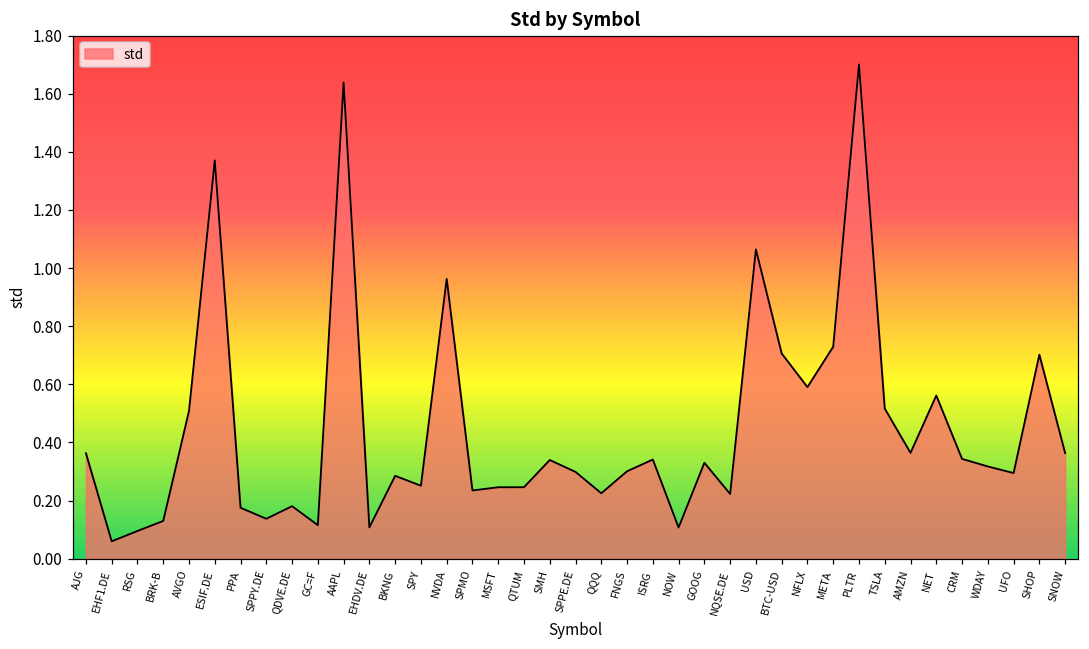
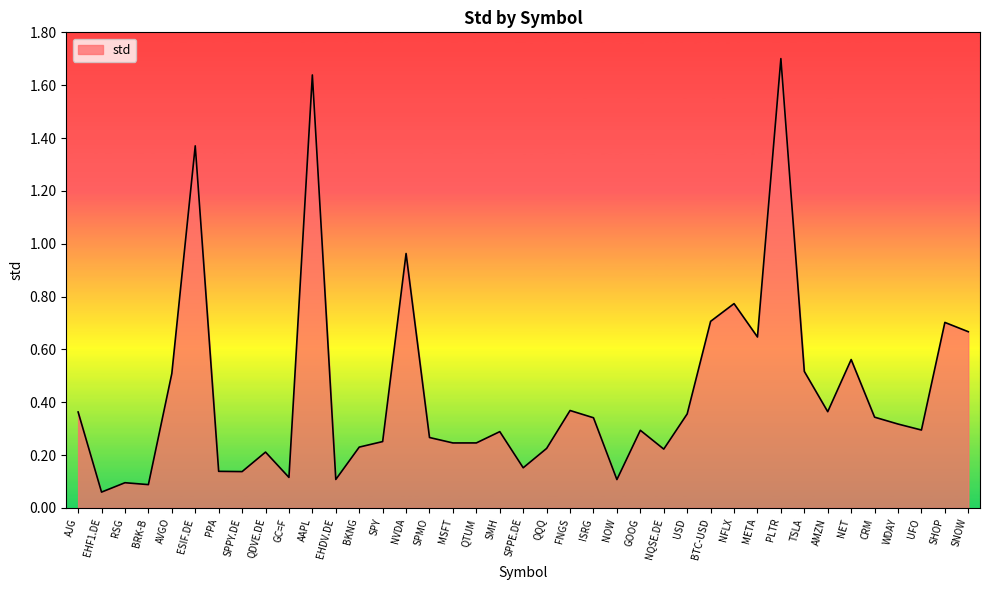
  {
    "AJG": 0.36,
    "EHF1.DE": 0.06,
    "RSG": 0.10,
-   "BRK-B": 0.13,
+   "BRK-B": 0.09,
    "AVGO": 0.51,
    "ESIF.DE": 1.37,
-   "PPA": 0.18,
+   "PPA": 0.14,
    "SPPY.DE": 0.14,
-   "QDVE.DE": 0.18,
+   "QDVE.DE": 0.21,
    "GC=F": 0.12,
    "AAPL": 1.64,
    "EHDV.DE": 0.11,
-   "BKNG": 0.29,
+   "BKNG": 0.23,
    "SPY": 0.25,
    "NVDA": 0.96,
-   "SPMO": 0.23,
+   "SPMO": 0.27,
    "MSFT": 0.25,
    "QTUM": 0.25,
-   "SMH": 0.34,
-   "SPPE.DE": 0.30,
+   "SMH": 0.29,
+   "SPPE.DE": 0.15,
    "QQQ": 0.23,
-   "FNGS": 0.30,
+   "FNGS": 0.37,
    "ISRG": 0.34,
    "NOW": 0.11,
-   "GOOG": 0.33,
+   "GOOG": 0.29,
    "NQSE.DE": 0.22,
-   "USD": 1.06,
+   "USD": 0.36,
    "BTC-USD": 0.71,
-   "NFLX": 0.59,
-   "META": 0.73,
+   "NFLX": 0.77,
+   "META": 0.65,
    "PLTR": 1.70,
    "TSLA": 0.52,
    "AMZN": 0.36,
    "NET": 0.56,
    "CRM": 0.34,
    "WDAY": 0.32,
    "UFO": 0.29,
    "SHOP": 0.70,
-   "SNOW": 0.36
+   "SNOW": 0.67
  }
